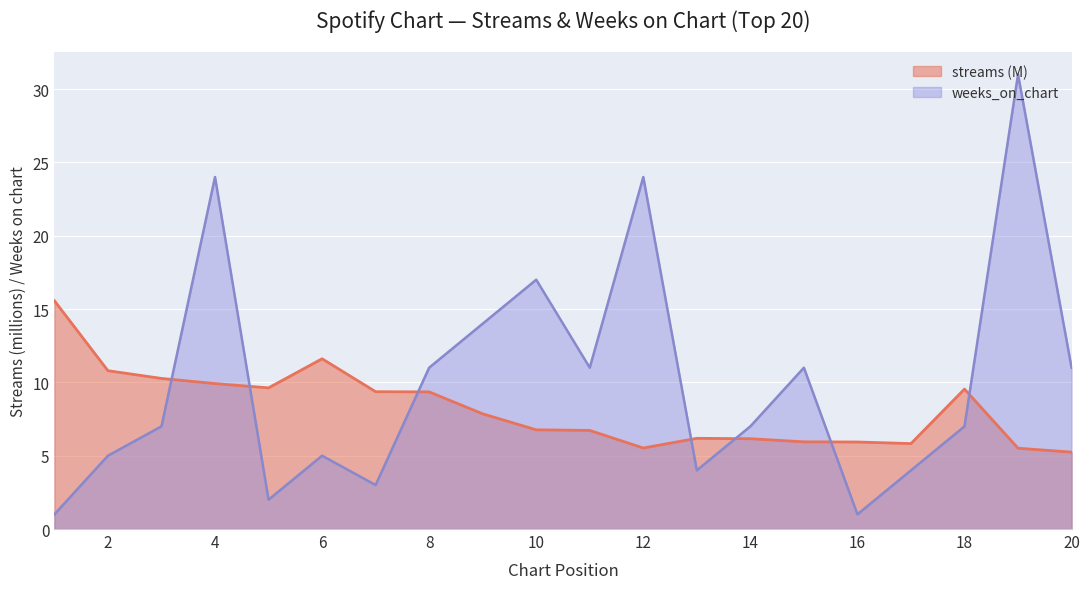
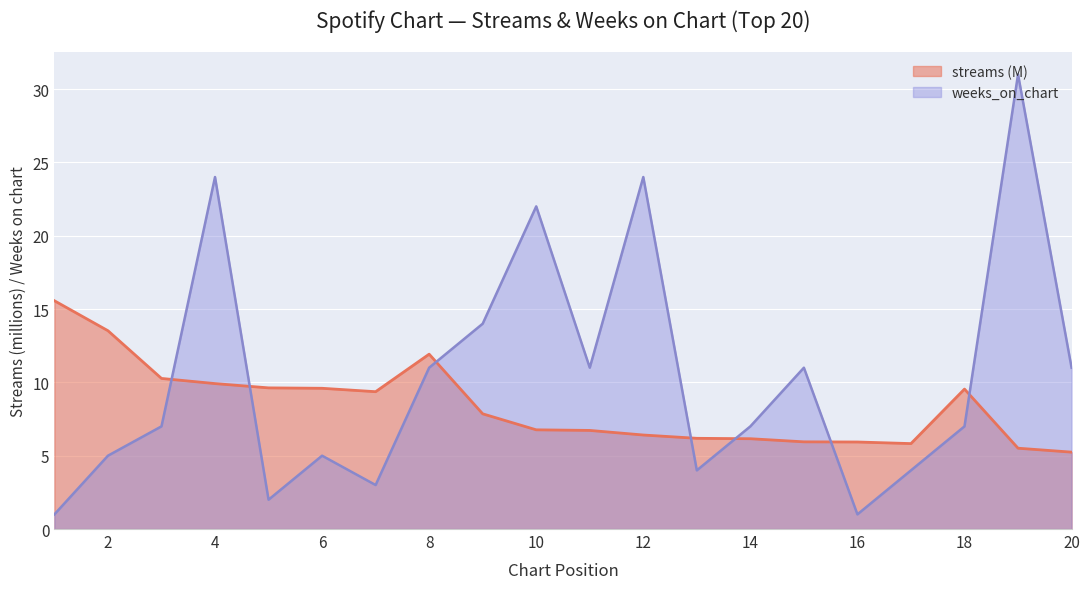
  {
    "streams (M)": {
-     "2": 10.8,
+     "2": 13.5,
      "4": 9.9,
-     "6": 11.6,
-     "8": 9.4,
+     "6": 9.6,
+     "8": 11.9,
      "10": 6.8,
-     "12": 5.5,
+     "12": 6.4,
      "14": 6.2,
      "16": 5.9,
      "18": 9.5,
      "20": 5.2
    },
    "weeks_on_chart": {
      "2": 5,
      "4": 24,
      "6": 5,
      "8": 11,
-     "10": 17,
+     "10": 22,
      "12": 24,
      "14": 7,
      "16": 1,
      "18": 7,
      "20": 11
    }
  }
